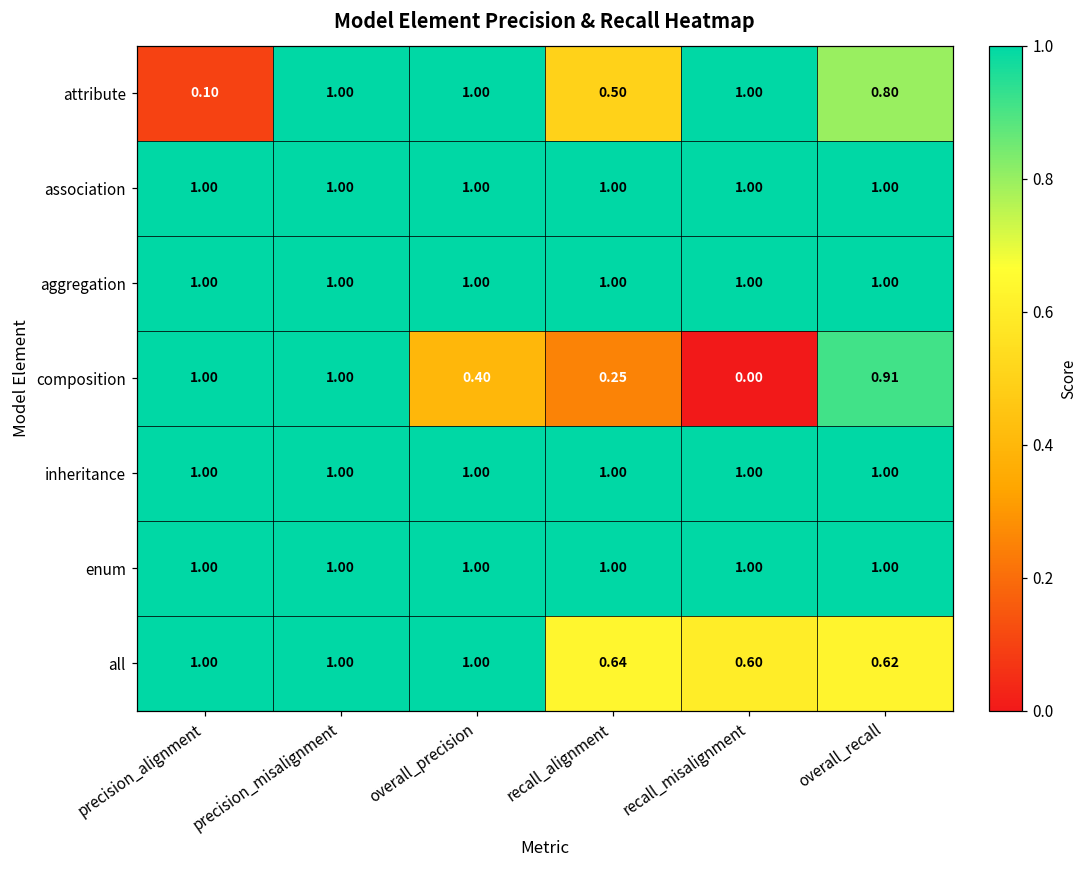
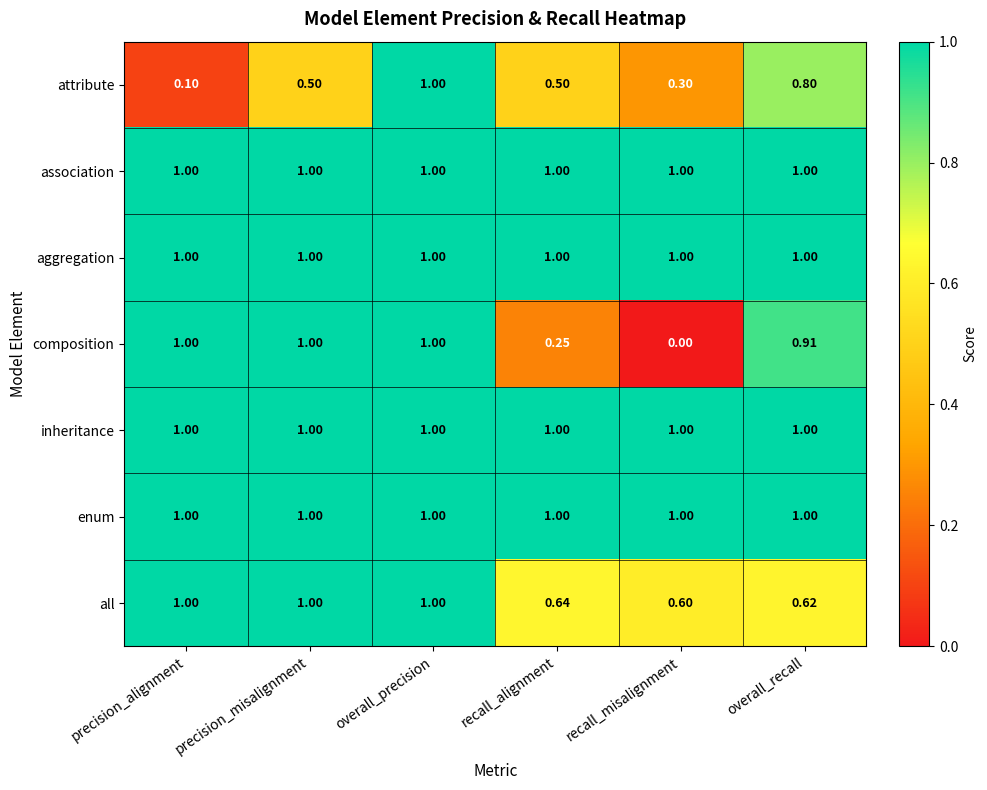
  {
    "attribute": {
      "precision_alignment": 0.10,
-     "precision_misalignment": 1.00,
+     "precision_misalignment": 0.50,
      "overall_precision": 1.00,
      "recall_alignment": 0.50,
-     "recall_misalignment": 1.00,
+     "recall_misalignment": 0.30,
      "overall_recall": 0.80
    },
    "association": {
      "precision_alignment": 1.00,
      "precision_misalignment": 1.00,
      "overall_precision": 1.00,
      "recall_alignment": 1.00,
      "recall_misalignment": 1.00,
      "overall_recall": 1.00
    },
    "aggregation": {
      "precision_alignment": 1.00,
      "precision_misalignment": 1.00,
      "overall_precision": 1.00,
      "recall_alignment": 1.00,
      "recall_misalignment": 1.00,
      "overall_recall": 1.00
    },
    "composition": {
      "precision_alignment": 1.00,
      "precision_misalignment": 1.00,
-     "overall_precision": 0.40,
+     "overall_precision": 1.00,
      "recall_alignment": 0.25,
      "recall_misalignment": 0.00,
      "overall_recall": 0.91
    },
    "inheritance": {
      "precision_alignment": 1.00,
      "precision_misalignment": 1.00,
      "overall_precision": 1.00,
      "recall_alignment": 1.00,
      "recall_misalignment": 1.00,
      "overall_recall": 1.00
    },
    "enum": {
      "precision_alignment": 1.00,
      "precision_misalignment": 1.00,
      "overall_precision": 1.00,
      "recall_alignment": 1.00,
      "recall_misalignment": 1.00,
      "overall_recall": 1.00
    },
    "all": {
      "precision_alignment": 1.00,
      "precision_misalignment": 1.00,
      "overall_precision": 1.00,
      "recall_alignment": 0.64,
      "recall_misalignment": 0.60,
      "overall_recall": 0.62
    }
  }
